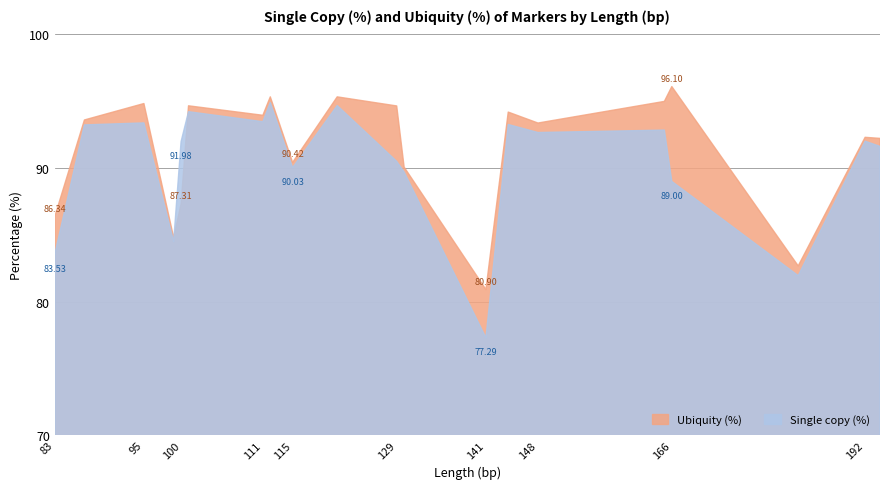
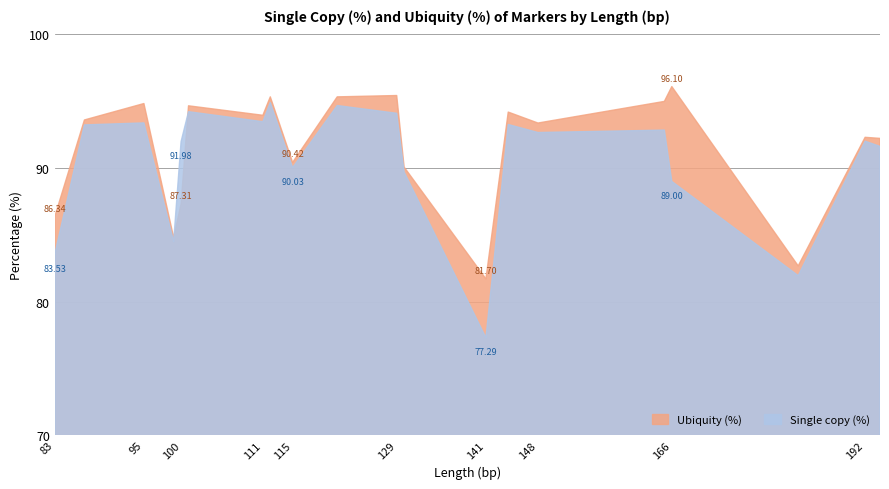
  {
    "Ubiquity (%)": {
      "83": 86.34,
      "100": 87.31,
      "115": 90.42,
-     "129": 94.7,
-     "141": 80.90,
+     "129": 95.4,
+     "141": 81.70,
      "166": 96.10
    },
    "Single copy (%)": {
      "95": 93.4,
      "111": 93.5,
-     "129": 90.5,
+     "129": 94.1,
      "148": 92.7,
      "192": 92.0
    }
  }
